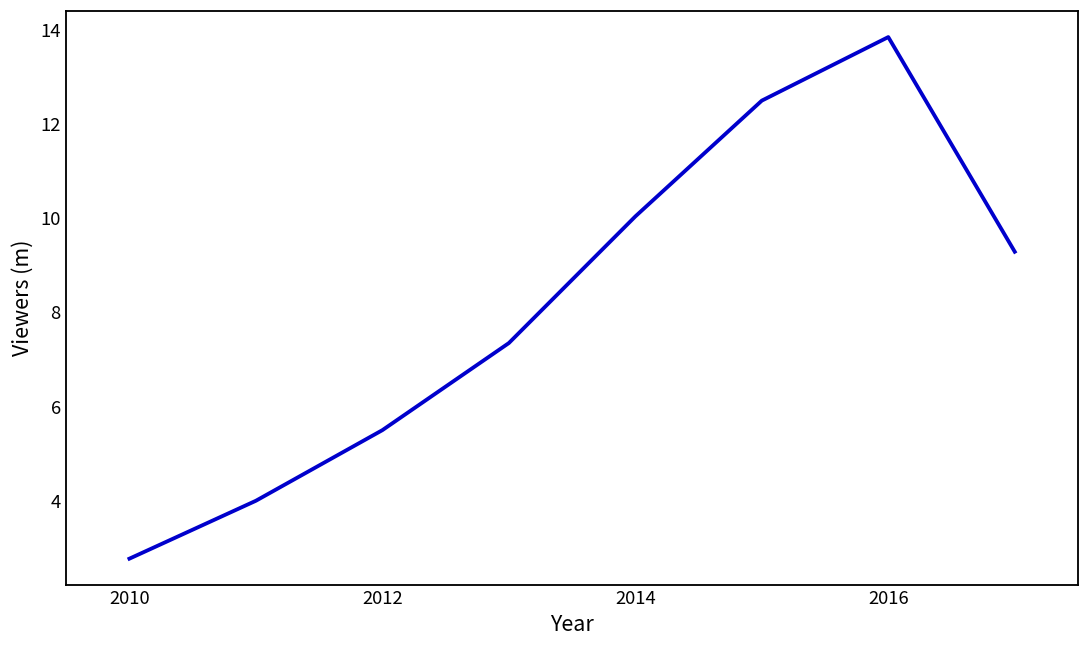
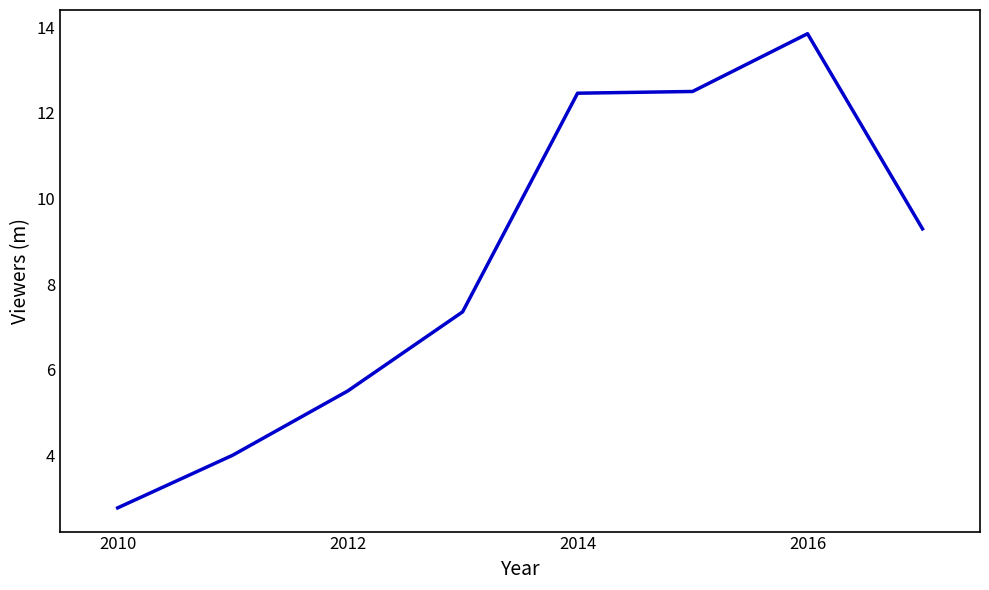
  {
    "2010": 2.8,
    "2012": 5.5,
-   "2014": 10.0,
+   "2014": 12.5,
    "2016": 13.9
  }
